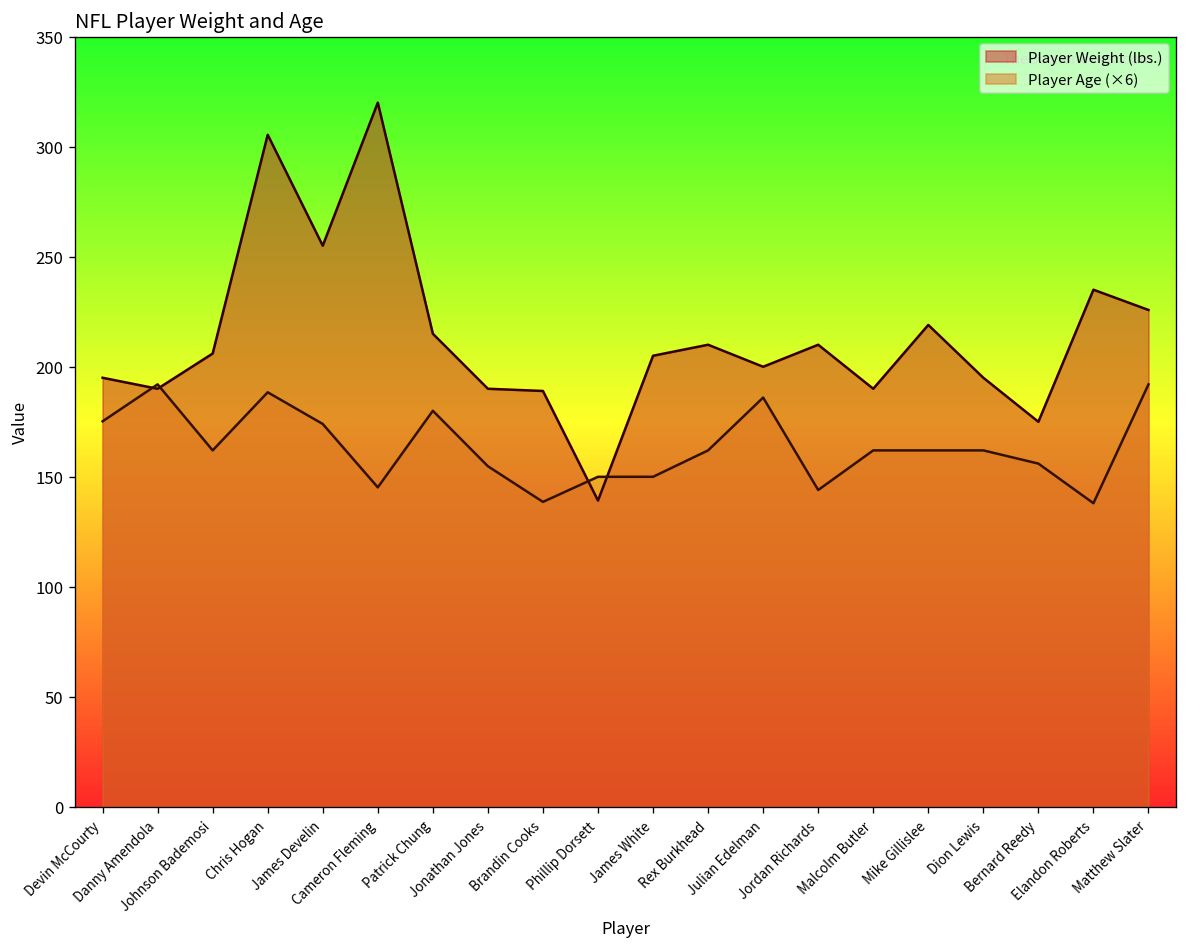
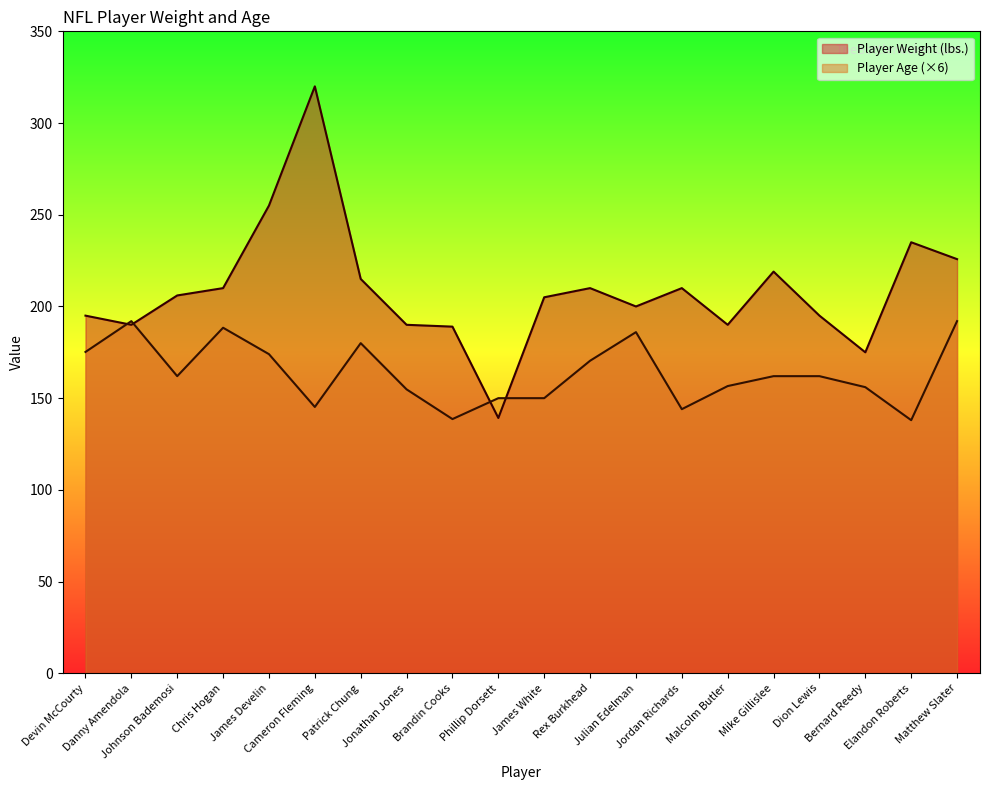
  {
    "Player Weight (lbs.)": {
      "Devin McCourty": 195,
      "Danny Amendola": 190,
      "Johnson Bademosi": 206,
-     "Chris Hogan": 305,
+     "Chris Hogan": 210,
      "James Develin": 255,
      "Cameron Fleming": 320,
      "Patrick Chung": 215,
      "Jonathan Jones": 190,
      "Brandin Cooks": 189,
      "Phillip Dorsett": 139,
      "James White": 205,
      "Rex Burkhead": 210,
      "Julian Edelman": 200,
      "Jordan Richards": 210,
      "Malcolm Butler": 190,
      "Mike Gillislee": 219,
      "Dion Lewis": 195,
      "Bernard Reedy": 175,
      "Elandon Roberts": 235,
      "Matthew Slater": 226
    },
    "Player Age (×6)": {
      "Devin McCourty": 175,
      "Danny Amendola": 192,
      "Johnson Bademosi": 162,
      "Chris Hogan": 188,
      "James Develin": 174,
      "Cameron Fleming": 145,
      "Patrick Chung": 180,
      "Jonathan Jones": 155,
      "Brandin Cooks": 139,
      "Phillip Dorsett": 150,
      "James White": 150,
-     "Rex Burkhead": 162,
+     "Rex Burkhead": 170,
      "Julian Edelman": 186,
      "Jordan Richards": 144,
-     "Malcolm Butler": 162,
+     "Malcolm Butler": 157,
      "Mike Gillislee": 162,
      "Dion Lewis": 162,
      "Bernard Reedy": 156,
      "Elandon Roberts": 138,
      "Matthew Slater": 192
    }
  }
